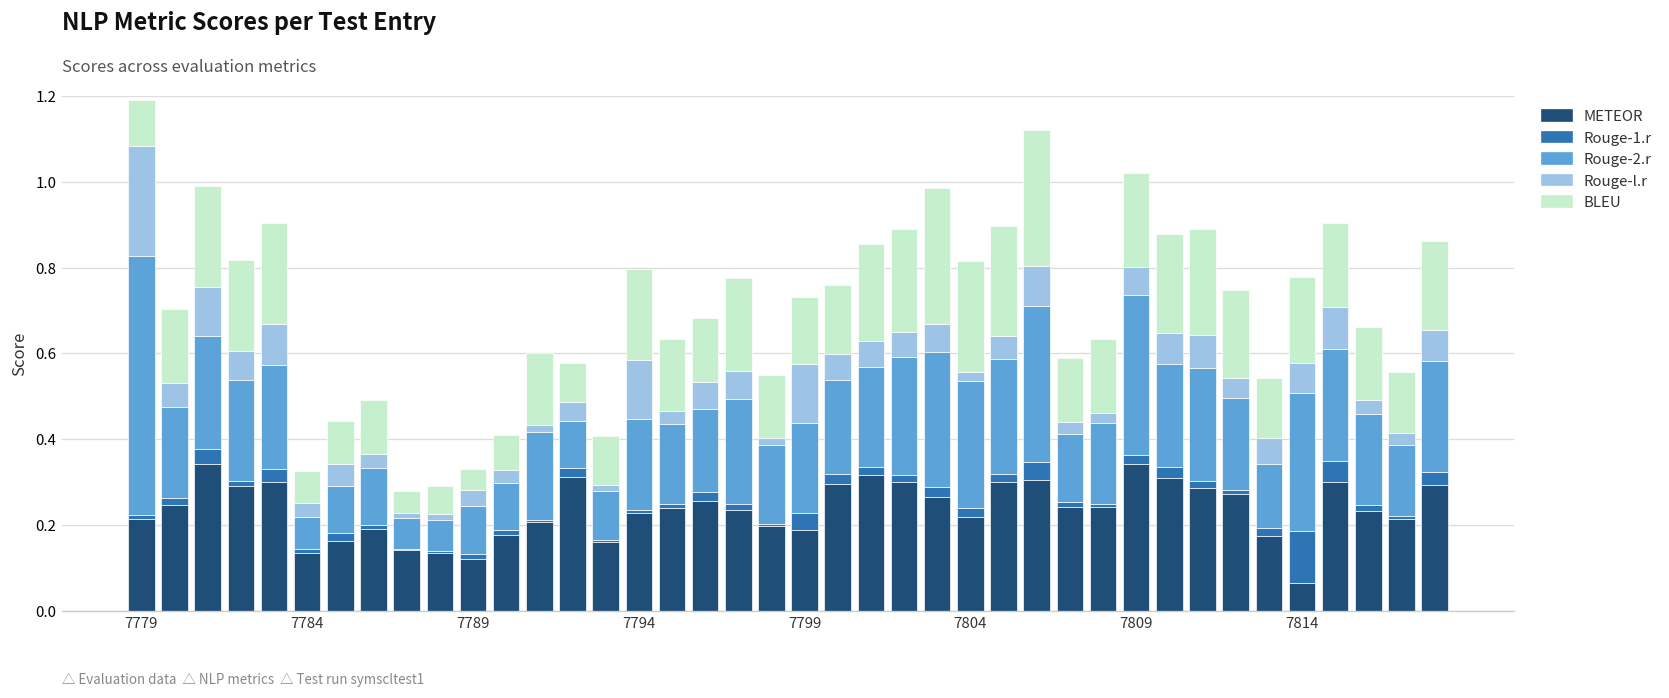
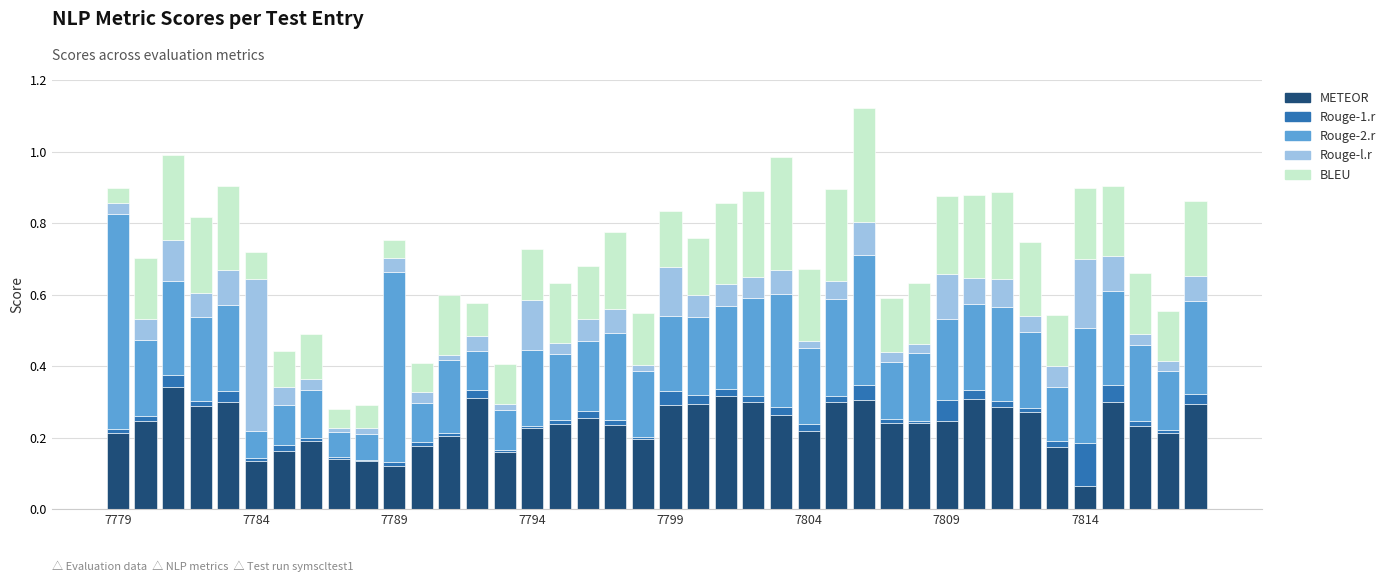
  {
    "METEOR": {
      "7779": 0.21,
      "7784": 0.14,
      "7789": 0.12,
      "7794": 0.23,
-     "7799": 0.19,
+     "7799": 0.29,
      "7804": 0.22,
-     "7809": 0.34,
+     "7809": 0.25,
      "7814": 0.07
    },
    "Rouge-1.r": {
      "7779": 0.01,
      "7784": 0.01,
      "7789": 0.01,
      "7799": 0.04,
      "7804": 0.02,
-     "7809": 0.02,
+     "7809": 0.06,
      "7814": 0.12
    },
    "Rouge-2.r": {
      "7779": 0.60,
      "7784": 0.08,
-     "7789": 0.11,
+     "7789": 0.53,
      "7794": 0.21,
      "7799": 0.21,
-     "7804": 0.30,
-     "7809": 0.37,
+     "7804": 0.21,
+     "7809": 0.23,
      "7814": 0.32
    },
    "Rouge-l.r": {
-     "7779": 0.26,
-     "7784": 0.03,
+     "7779": 0.03,
+     "7784": 0.43,
      "7789": 0.04,
      "7794": 0.14,
      "7799": 0.14,
      "7804": 0.02,
-     "7809": 0.07,
-     "7814": 0.07
+     "7809": 0.13,
+     "7814": 0.19
    },
    "BLEU": {
-     "7779": 0.11,
+     "7779": 0.04,
      "7784": 0.08,
      "7789": 0.05,
-     "7794": 0.21,
+     "7794": 0.14,
      "7799": 0.16,
-     "7804": 0.26,
+     "7804": 0.20,
      "7809": 0.22,
      "7814": 0.20
    }
  }
